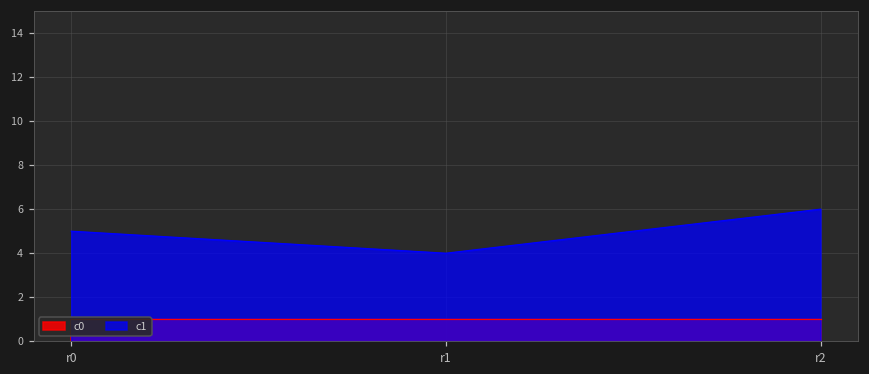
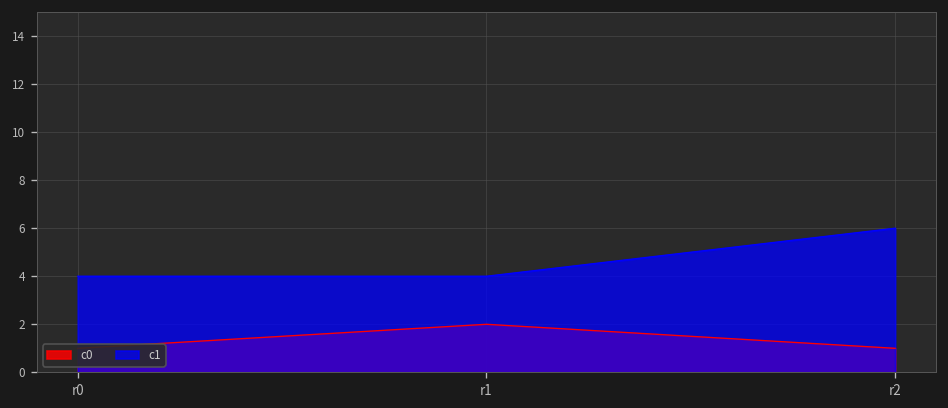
  {
    "c0": {
-     "r1": 1,
+     "r1": 2,
      "r2": 1
    },
    "c1": {
-     "r0": 5,
+     "r0": 4,
      "r1": 4,
      "r2": 6
    }
  }
